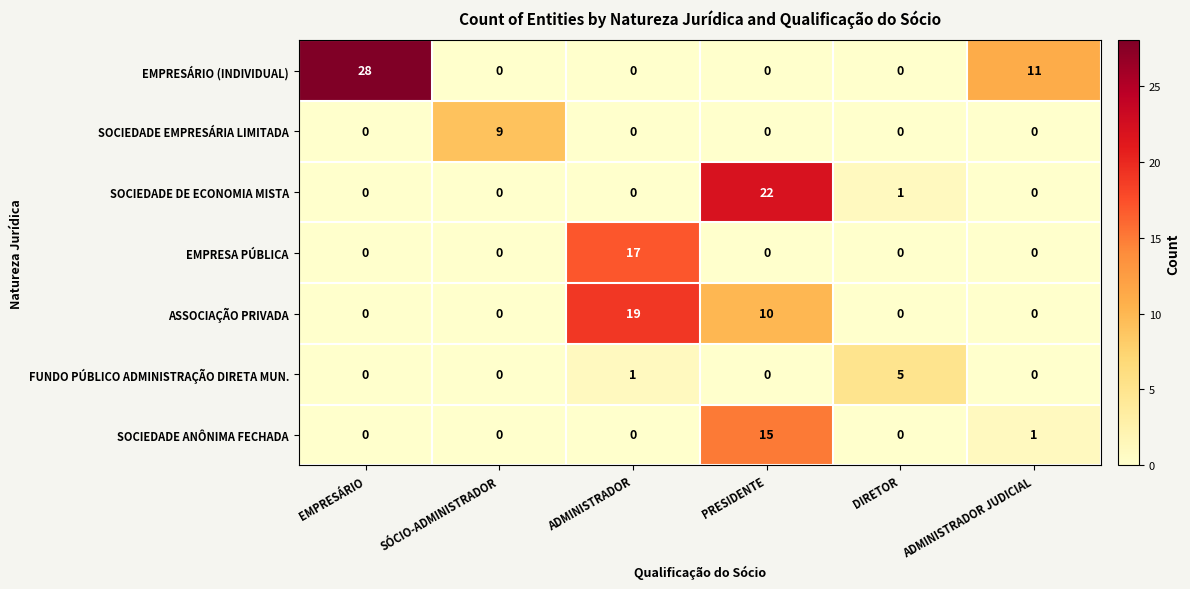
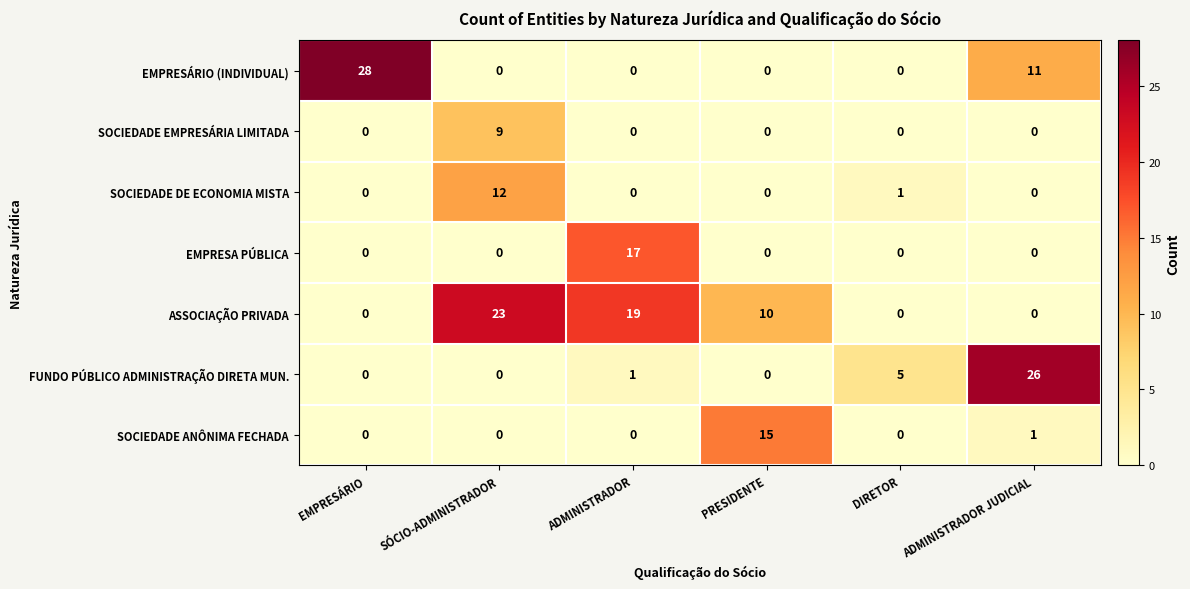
  {
    "EMPRESÁRIO (INDIVIDUAL)": {
      "EMPRESÁRIO": 28,
      "SÓCIO-ADMINISTRADOR": 0,
      "ADMINISTRADOR": 0,
      "PRESIDENTE": 0,
      "DIRETOR": 0,
      "ADMINISTRADOR JUDICIAL": 11
    },
    "SOCIEDADE EMPRESÁRIA LIMITADA": {
      "EMPRESÁRIO": 0,
      "SÓCIO-ADMINISTRADOR": 9,
      "ADMINISTRADOR": 0,
      "PRESIDENTE": 0,
      "DIRETOR": 0,
      "ADMINISTRADOR JUDICIAL": 0
    },
    "SOCIEDADE DE ECONOMIA MISTA": {
      "EMPRESÁRIO": 0,
-     "SÓCIO-ADMINISTRADOR": 0,
+     "SÓCIO-ADMINISTRADOR": 12,
      "ADMINISTRADOR": 0,
-     "PRESIDENTE": 22,
+     "PRESIDENTE": 0,
      "DIRETOR": 1,
      "ADMINISTRADOR JUDICIAL": 0
    },
    "EMPRESA PÚBLICA": {
      "EMPRESÁRIO": 0,
      "SÓCIO-ADMINISTRADOR": 0,
      "ADMINISTRADOR": 17,
      "PRESIDENTE": 0,
      "DIRETOR": 0,
      "ADMINISTRADOR JUDICIAL": 0
    },
    "ASSOCIAÇÃO PRIVADA": {
      "EMPRESÁRIO": 0,
-     "SÓCIO-ADMINISTRADOR": 0,
+     "SÓCIO-ADMINISTRADOR": 23,
      "ADMINISTRADOR": 19,
      "PRESIDENTE": 10,
      "DIRETOR": 0,
      "ADMINISTRADOR JUDICIAL": 0
    },
    "FUNDO PÚBLICO ADMINISTRAÇÃO DIRETA MUN.": {
      "EMPRESÁRIO": 0,
      "SÓCIO-ADMINISTRADOR": 0,
      "ADMINISTRADOR": 1,
      "PRESIDENTE": 0,
      "DIRETOR": 5,
-     "ADMINISTRADOR JUDICIAL": 0
+     "ADMINISTRADOR JUDICIAL": 26
    },
    "SOCIEDADE ANÔNIMA FECHADA": {
      "EMPRESÁRIO": 0,
      "SÓCIO-ADMINISTRADOR": 0,
      "ADMINISTRADOR": 0,
      "PRESIDENTE": 15,
      "DIRETOR": 0,
      "ADMINISTRADOR JUDICIAL": 1
    }
  }
